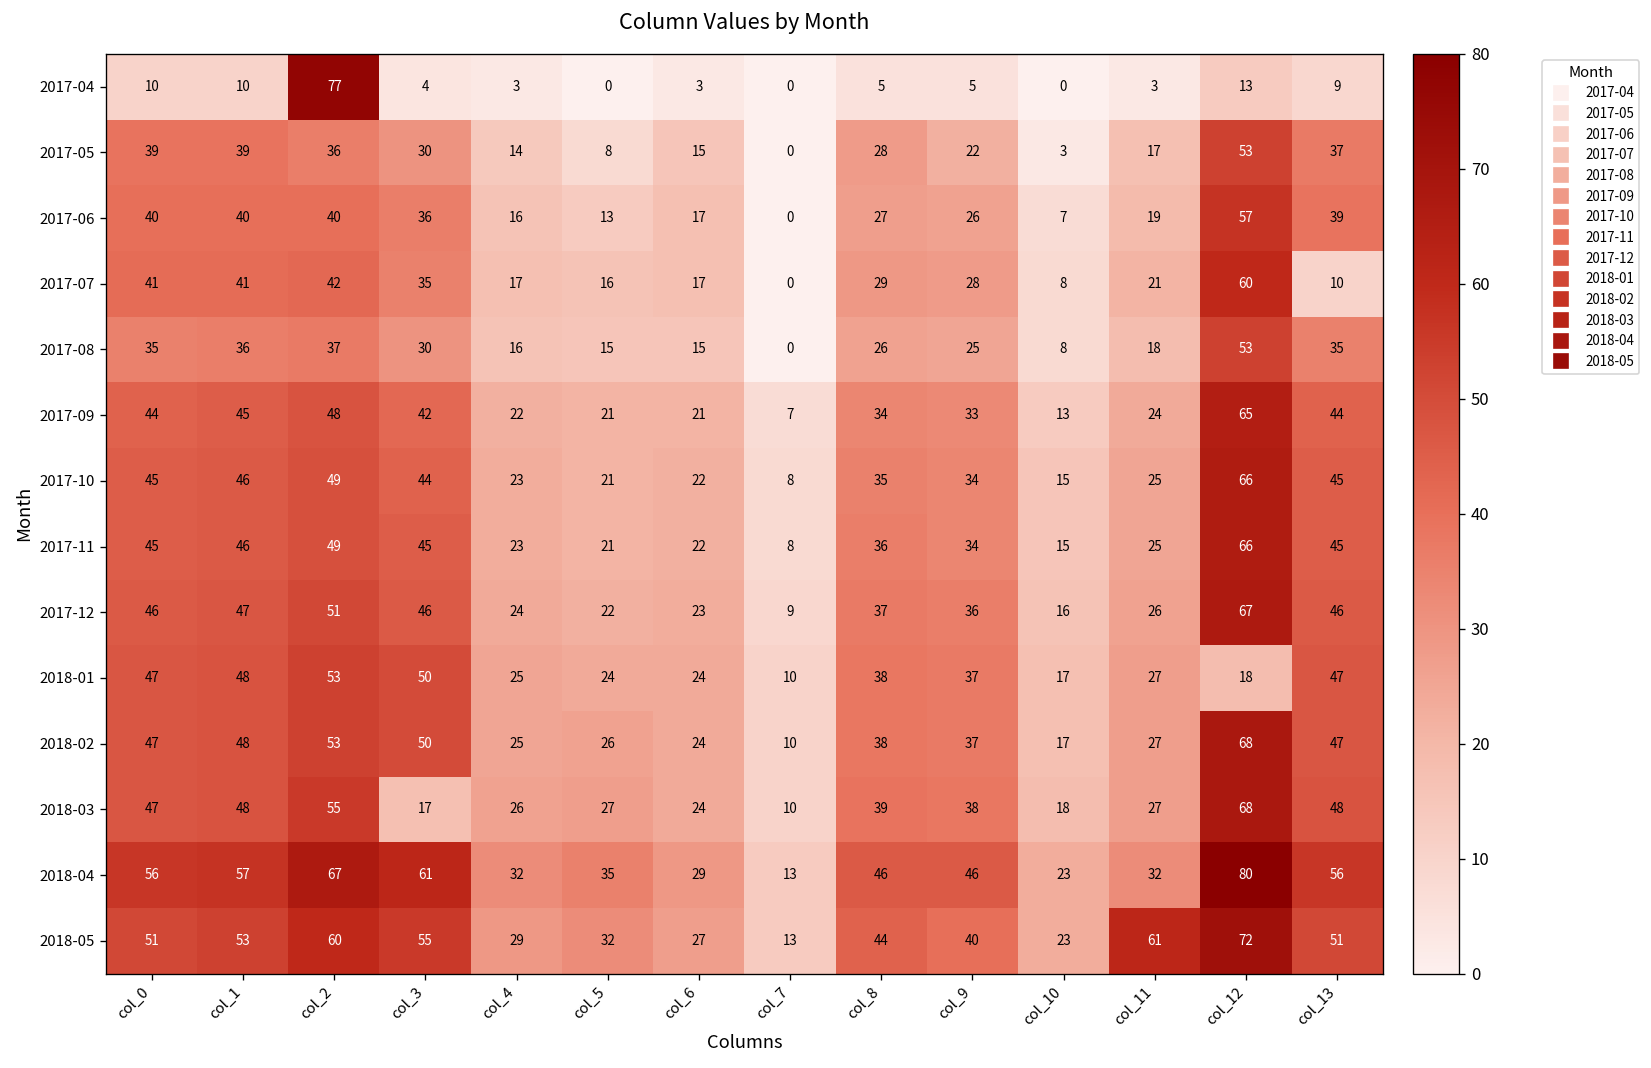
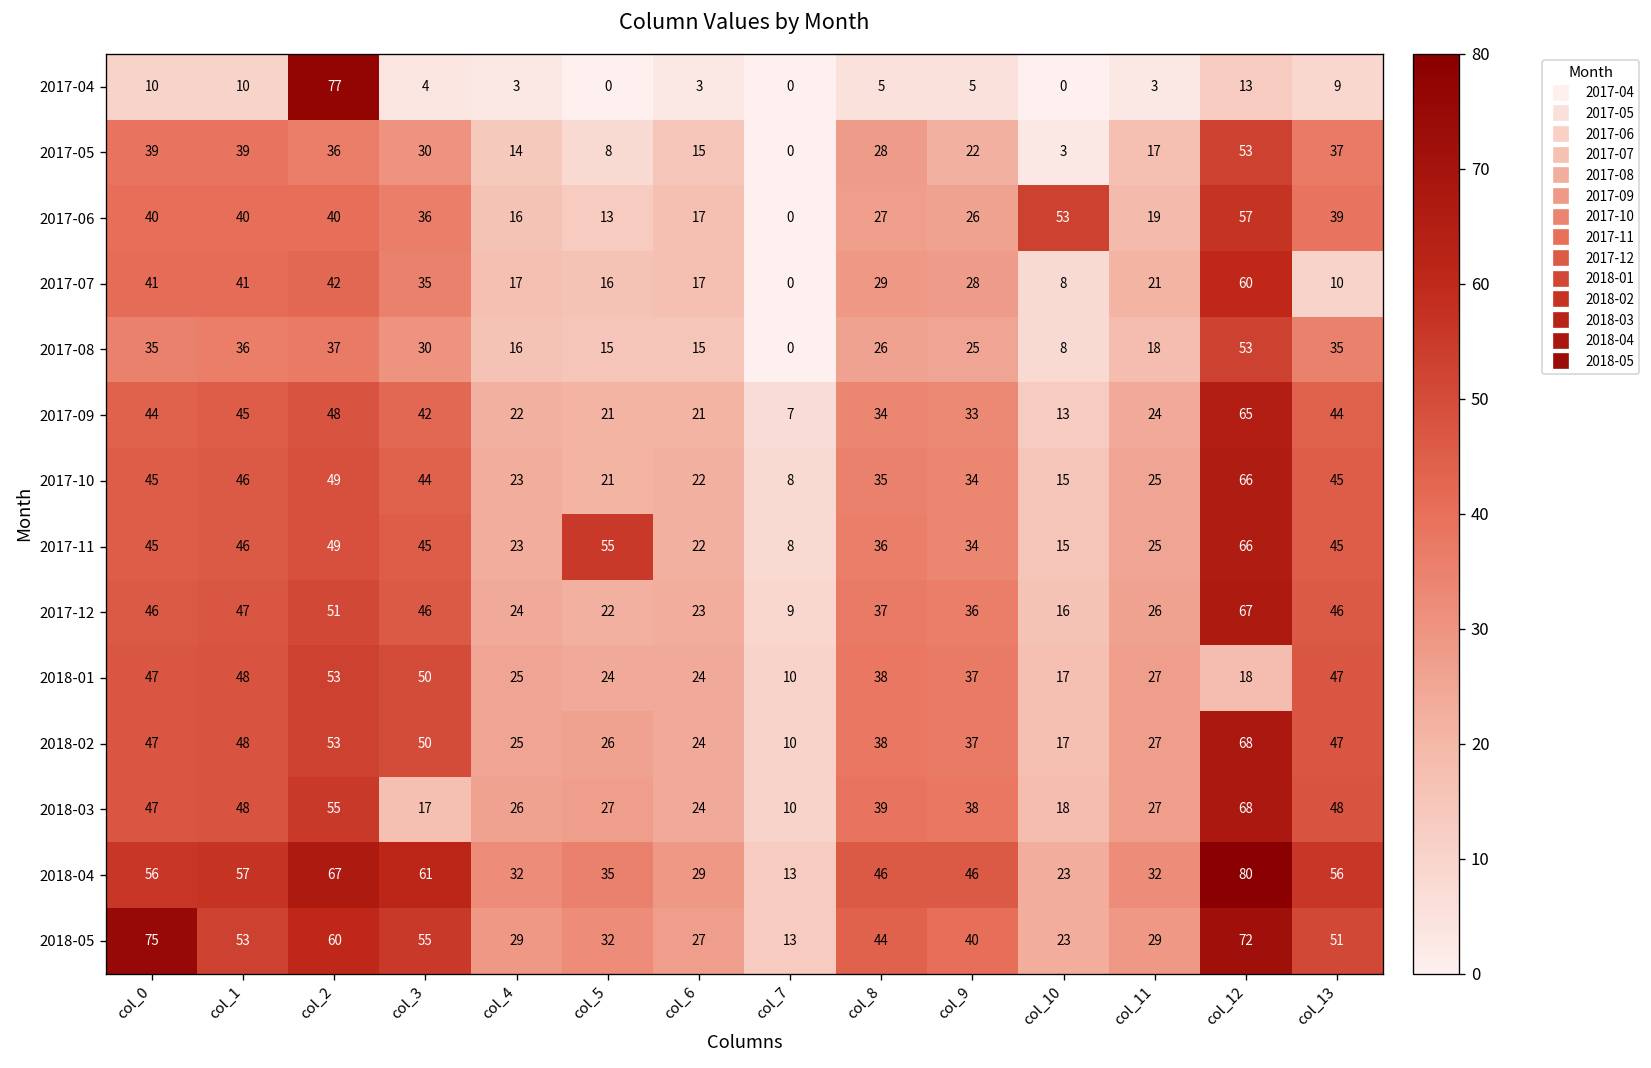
  {
    "2017-04": {
      "col_0": 10,
      "col_1": 10,
      "col_2": 77,
      "col_3": 4,
      "col_4": 3,
      "col_5": 0,
      "col_6": 3,
      "col_7": 0,
      "col_8": 5,
      "col_9": 5,
      "col_10": 0,
      "col_11": 3,
      "col_12": 13,
      "col_13": 9
    },
    "2017-05": {
      "col_0": 39,
      "col_1": 39,
      "col_2": 36,
      "col_3": 30,
      "col_4": 14,
      "col_5": 8,
      "col_6": 15,
      "col_7": 0,
      "col_8": 28,
      "col_9": 22,
      "col_10": 3,
      "col_11": 17,
      "col_12": 53,
      "col_13": 37
    },
    "2017-06": {
      "col_0": 40,
      "col_1": 40,
      "col_2": 40,
      "col_3": 36,
      "col_4": 16,
      "col_5": 13,
      "col_6": 17,
      "col_7": 0,
      "col_8": 27,
      "col_9": 26,
-     "col_10": 7,
+     "col_10": 53,
      "col_11": 19,
      "col_12": 57,
      "col_13": 39
    },
    "2017-07": {
      "col_0": 41,
      "col_1": 41,
      "col_2": 42,
      "col_3": 35,
      "col_4": 17,
      "col_5": 16,
      "col_6": 17,
      "col_7": 0,
      "col_8": 29,
      "col_9": 28,
      "col_10": 8,
      "col_11": 21,
      "col_12": 60,
      "col_13": 10
    },
    "2017-08": {
      "col_0": 35,
      "col_1": 36,
      "col_2": 37,
      "col_3": 30,
      "col_4": 16,
      "col_5": 15,
      "col_6": 15,
      "col_7": 0,
      "col_8": 26,
      "col_9": 25,
      "col_10": 8,
      "col_11": 18,
      "col_12": 53,
      "col_13": 35
    },
    "2017-09": {
      "col_0": 44,
      "col_1": 45,
      "col_2": 48,
      "col_3": 42,
      "col_4": 22,
      "col_5": 21,
      "col_6": 21,
      "col_7": 7,
      "col_8": 34,
      "col_9": 33,
      "col_10": 13,
      "col_11": 24,
      "col_12": 65,
      "col_13": 44
    },
    "2017-10": {
      "col_0": 45,
      "col_1": 46,
      "col_2": 49,
      "col_3": 44,
      "col_4": 23,
      "col_5": 21,
      "col_6": 22,
      "col_7": 8,
      "col_8": 35,
      "col_9": 34,
      "col_10": 15,
      "col_11": 25,
      "col_12": 66,
      "col_13": 45
    },
    "2017-11": {
      "col_0": 45,
      "col_1": 46,
      "col_2": 49,
      "col_3": 45,
      "col_4": 23,
-     "col_5": 21,
+     "col_5": 55,
      "col_6": 22,
      "col_7": 8,
      "col_8": 36,
      "col_9": 34,
      "col_10": 15,
      "col_11": 25,
      "col_12": 66,
      "col_13": 45
    },
    "2017-12": {
      "col_0": 46,
      "col_1": 47,
      "col_2": 51,
      "col_3": 46,
      "col_4": 24,
      "col_5": 22,
      "col_6": 23,
      "col_7": 9,
      "col_8": 37,
      "col_9": 36,
      "col_10": 16,
      "col_11": 26,
      "col_12": 67,
      "col_13": 46
    },
    "2018-01": {
      "col_0": 47,
      "col_1": 48,
      "col_2": 53,
      "col_3": 50,
      "col_4": 25,
      "col_5": 24,
      "col_6": 24,
      "col_7": 10,
      "col_8": 38,
      "col_9": 37,
      "col_10": 17,
      "col_11": 27,
      "col_12": 18,
      "col_13": 47
    },
    "2018-02": {
      "col_0": 47,
      "col_1": 48,
      "col_2": 53,
      "col_3": 50,
      "col_4": 25,
      "col_5": 26,
      "col_6": 24,
      "col_7": 10,
      "col_8": 38,
      "col_9": 37,
      "col_10": 17,
      "col_11": 27,
      "col_12": 68,
      "col_13": 47
    },
    "2018-03": {
      "col_0": 47,
      "col_1": 48,
      "col_2": 55,
      "col_3": 17,
      "col_4": 26,
      "col_5": 27,
      "col_6": 24,
      "col_7": 10,
      "col_8": 39,
      "col_9": 38,
      "col_10": 18,
      "col_11": 27,
      "col_12": 68,
      "col_13": 48
    },
    "2018-04": {
      "col_0": 56,
      "col_1": 57,
      "col_2": 67,
      "col_3": 61,
      "col_4": 32,
      "col_5": 35,
      "col_6": 29,
      "col_7": 13,
      "col_8": 46,
      "col_9": 46,
      "col_10": 23,
      "col_11": 32,
      "col_12": 80,
      "col_13": 56
    },
    "2018-05": {
-     "col_0": 51,
+     "col_0": 75,
      "col_1": 53,
      "col_2": 60,
      "col_3": 55,
      "col_4": 29,
      "col_5": 32,
      "col_6": 27,
      "col_7": 13,
      "col_8": 44,
      "col_9": 40,
      "col_10": 23,
-     "col_11": 61,
+     "col_11": 29,
      "col_12": 72,
      "col_13": 51
    }
  }
